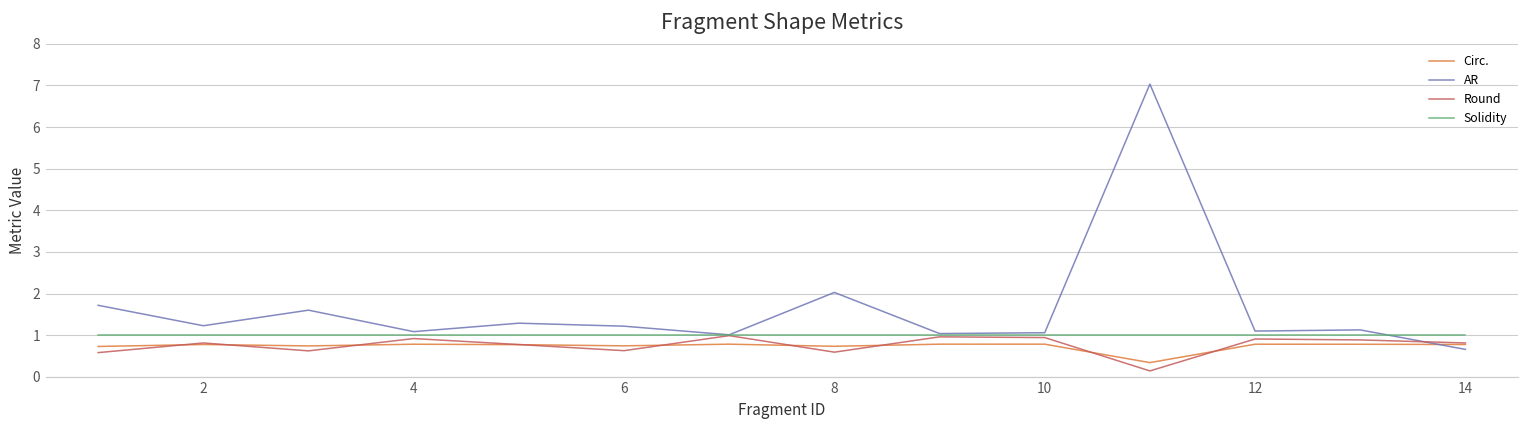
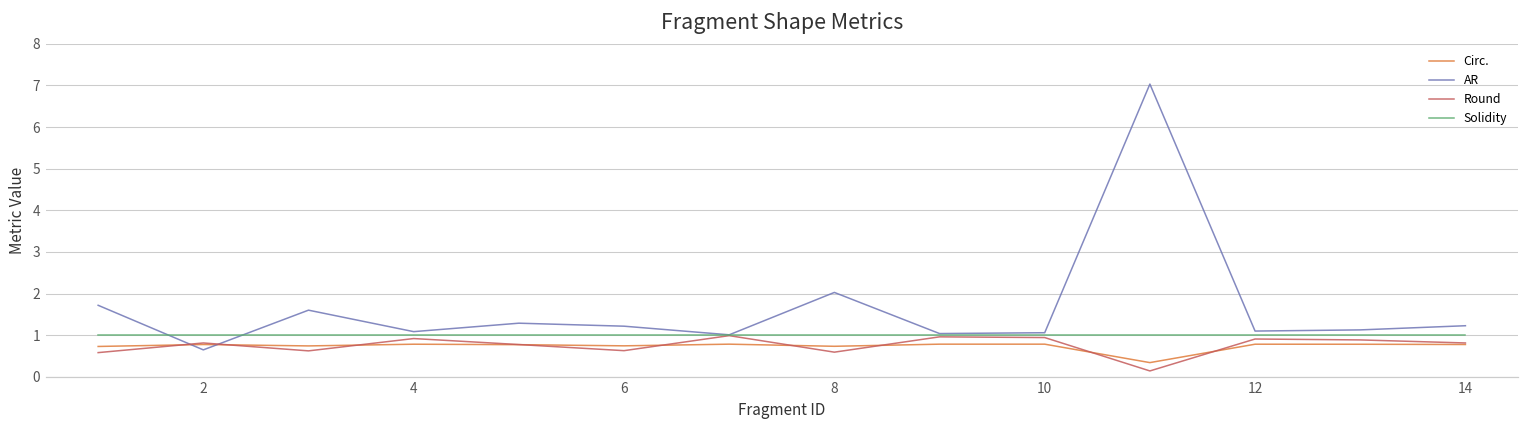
  {
    "AR": {
-     "2": 1.2,
+     "2": 0.6,
      "4": 1.1,
      "6": 1.2,
      "8": 2.0,
      "12": 1.1,
-     "14": 0.7
+     "14": 1.2
    },
    "Solidity": {
      "2": 1.0,
      "4": 1.0,
      "6": 1.0,
      "8": 1.0,
      "12": 1.0,
      "14": 1.0
    }
  }
